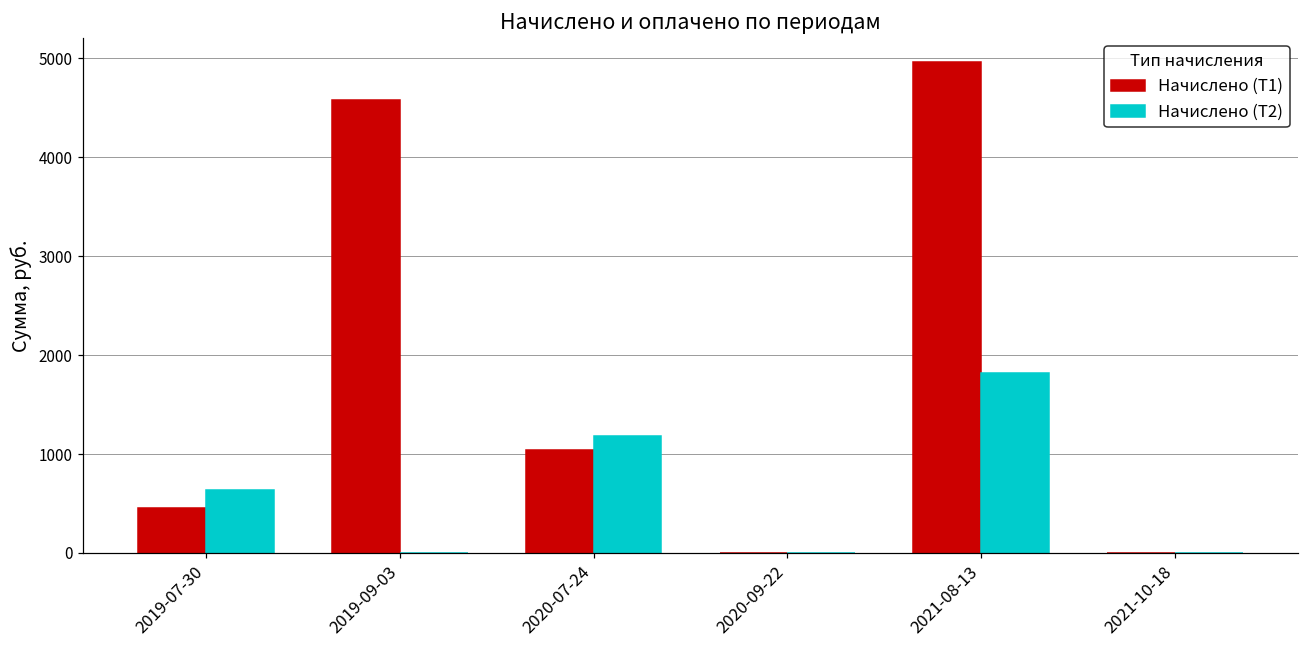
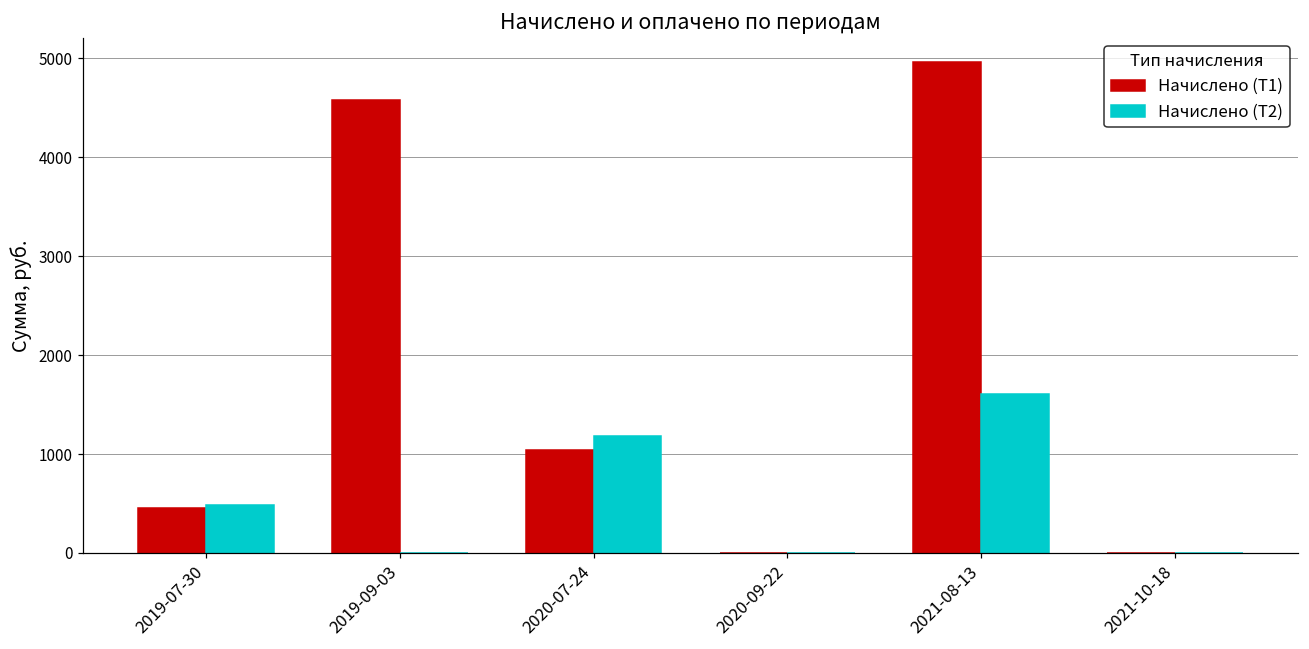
  {
    "Начислено (Т1)": {
      "2019-07-30": 500,
      "2019-09-03": 4600,
      "2020-07-24": 1000,
      "2020-09-22": 0,
      "2021-08-13": 5000,
      "2021-10-18": 0
    },
    "Начислено (Т2)": {
-     "2019-07-30": 600,
+     "2019-07-30": 500,
      "2019-09-03": 0,
      "2020-07-24": 1200,
      "2020-09-22": 0,
-     "2021-08-13": 1800,
+     "2021-08-13": 1600,
      "2021-10-18": 0
    }
  }
